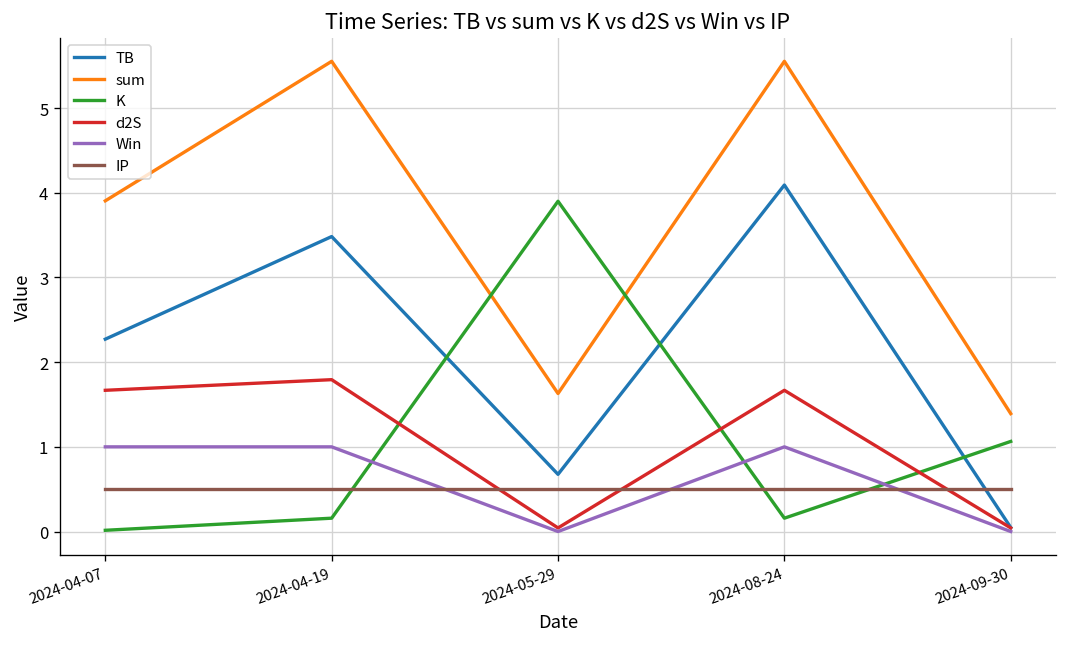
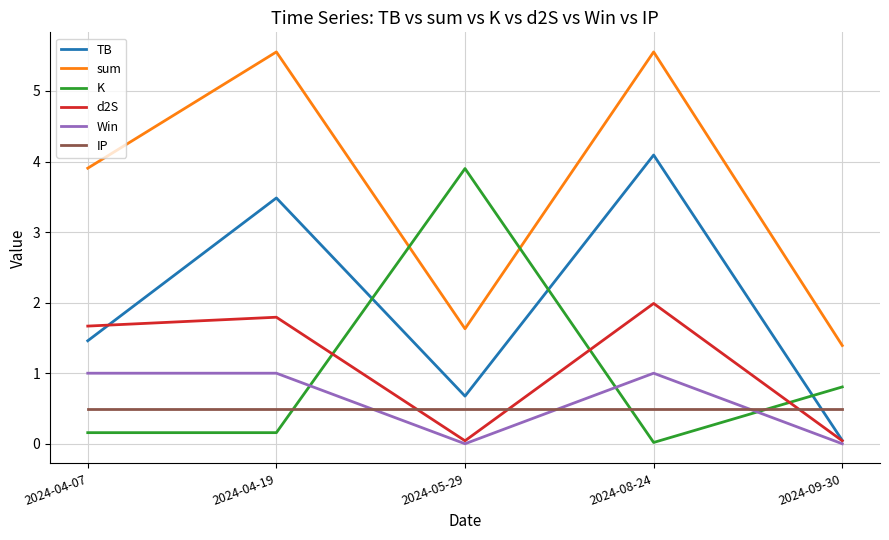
  {
    "TB": {
-     "2024-04-07": 2.3,
+     "2024-04-07": 1.5,
      "2024-04-19": 3.5,
      "2024-05-29": 0.7,
      "2024-08-24": 4.1
    },
    "sum": {
      "2024-04-07": 3.9,
      "2024-04-19": 5.6,
      "2024-05-29": 1.6,
      "2024-08-24": 5.6,
      "2024-09-30": 1.4
    },
    "K": {
-     "2024-04-07": 0.0,
+     "2024-04-07": 0.2,
      "2024-04-19": 0.2,
      "2024-05-29": 3.9,
-     "2024-08-24": 0.2,
-     "2024-09-30": 1.1
+     "2024-08-24": 0.0,
+     "2024-09-30": 0.8
    },
    "d2S": {
      "2024-04-07": 1.7,
      "2024-04-19": 1.8,
      "2024-05-29": 0.0,
-     "2024-08-24": 1.7
+     "2024-08-24": 2.0
    },
    "Win": {
      "2024-04-07": 1.0,
      "2024-04-19": 1.0,
      "2024-05-29": 0.0,
      "2024-08-24": 1.0,
      "2024-09-30": 0.0
    },
    "IP": {
      "2024-04-07": 0.5,
      "2024-04-19": 0.5,
      "2024-05-29": 0.5,
      "2024-08-24": 0.5,
      "2024-09-30": 0.5
    }
  }
